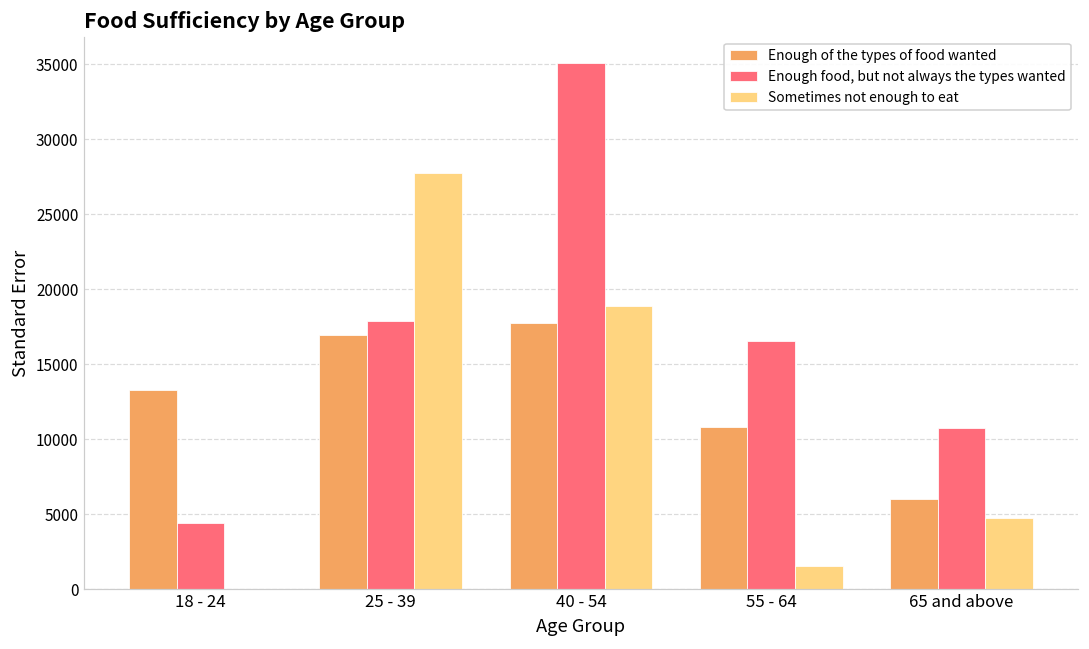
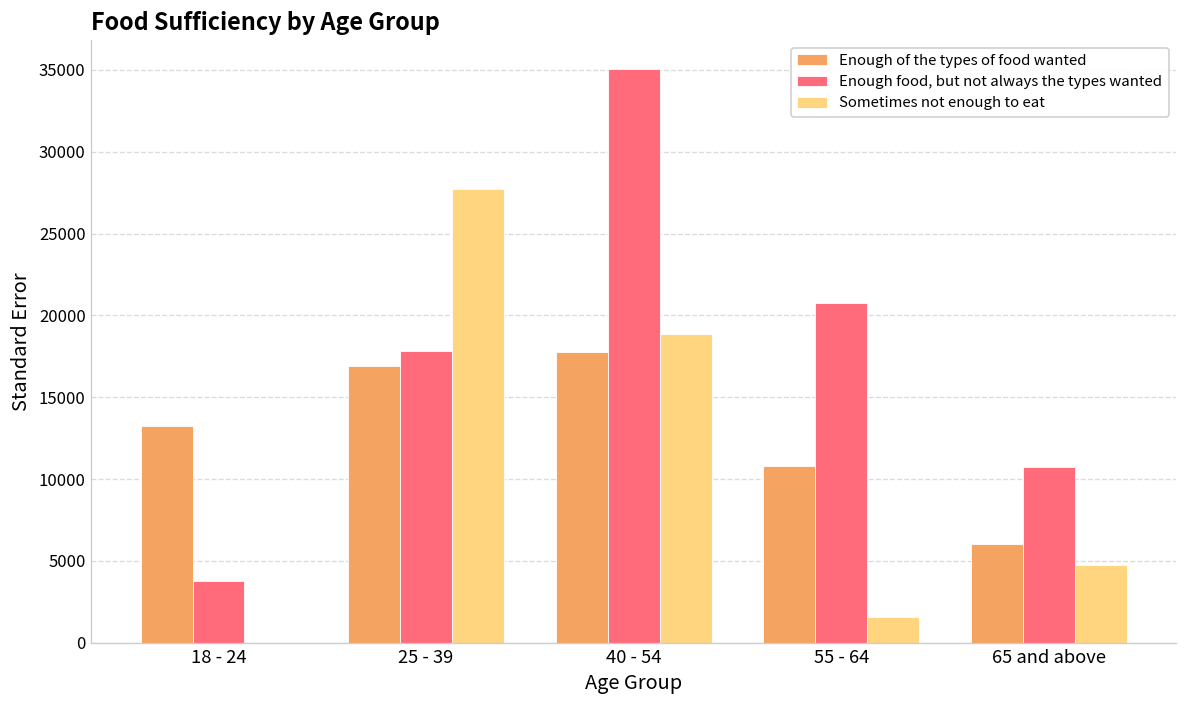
  {
    "Enough food, but not always the types wanted": {
-     "18 - 24": 4400,
+     "18 - 24": 3800,
      "25 - 39": 17800,
      "40 - 54": 35100,
-     "55 - 64": 16500,
+     "55 - 64": 20700,
      "65 and above": 10800
    }
  }
